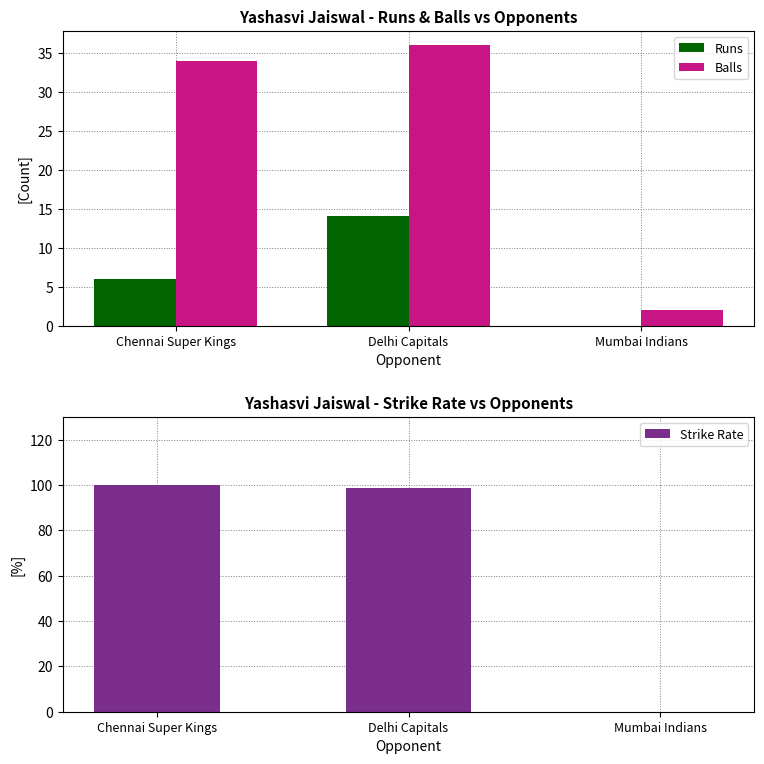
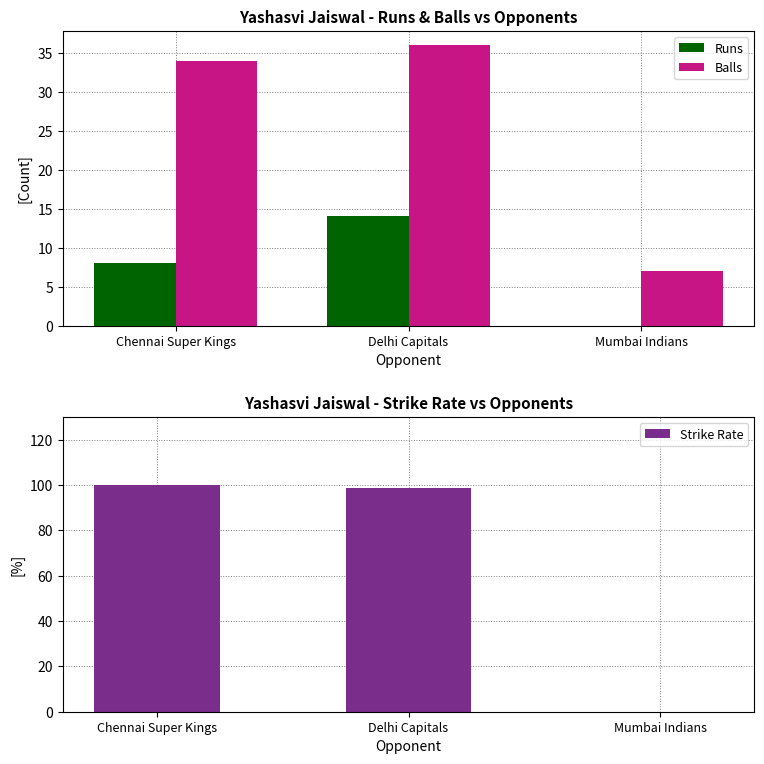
  {
    "Yashasvi Jaiswal - Runs & Balls vs Opponents": {
      "Runs": {
-       "Chennai Super Kings": 6,
+       "Chennai Super Kings": 8,
        "Delhi Capitals": 14,
        "Mumbai Indians": 0
      },
      "Balls": {
        "Chennai Super Kings": 34,
        "Delhi Capitals": 36,
-       "Mumbai Indians": 2
+       "Mumbai Indians": 7
      }
    },
    "Yashasvi Jaiswal - Strike Rate vs Opponents": {
      "Chennai Super Kings": 100,
      "Delhi Capitals": 99,
      "Mumbai Indians": 0
    }
  }
